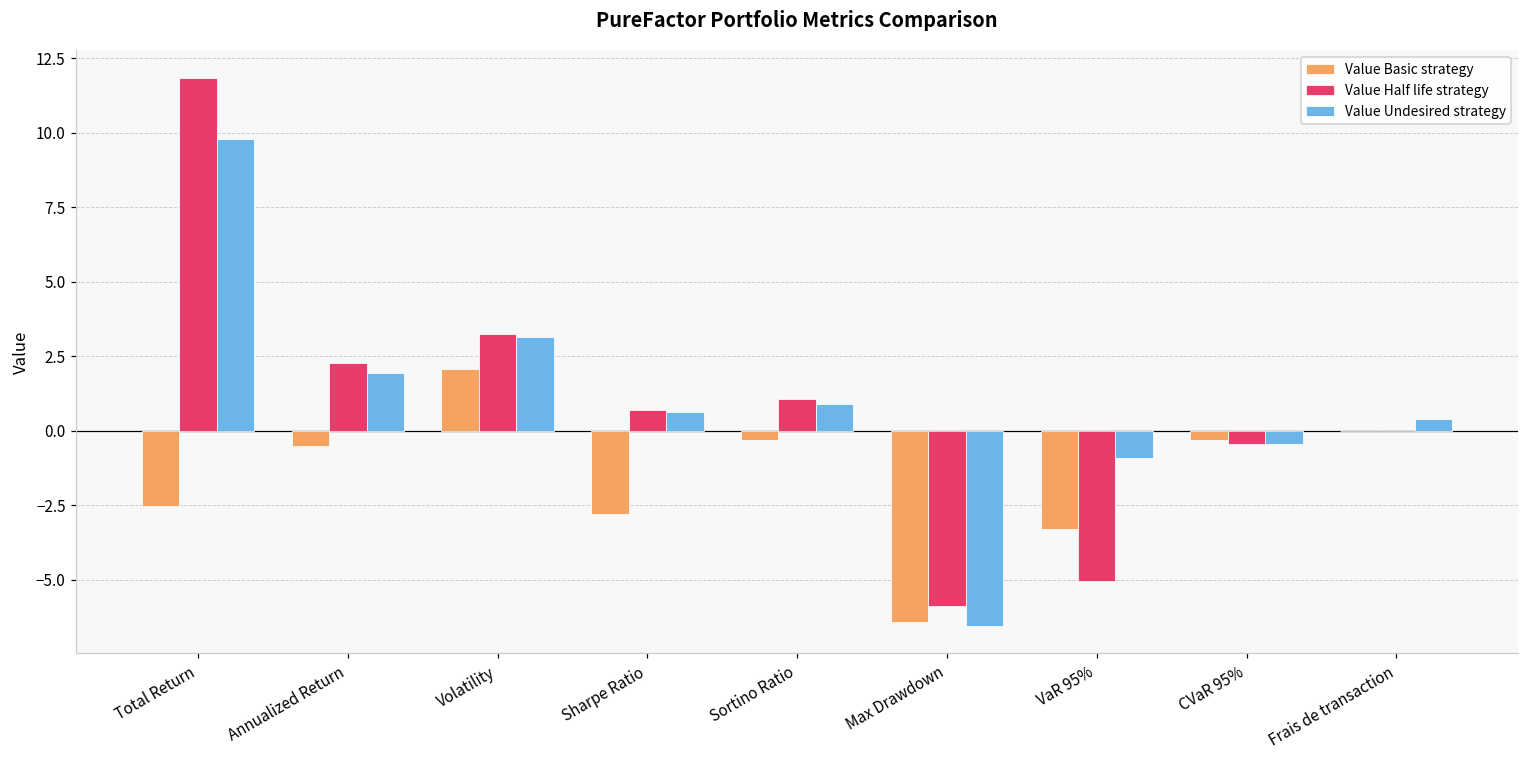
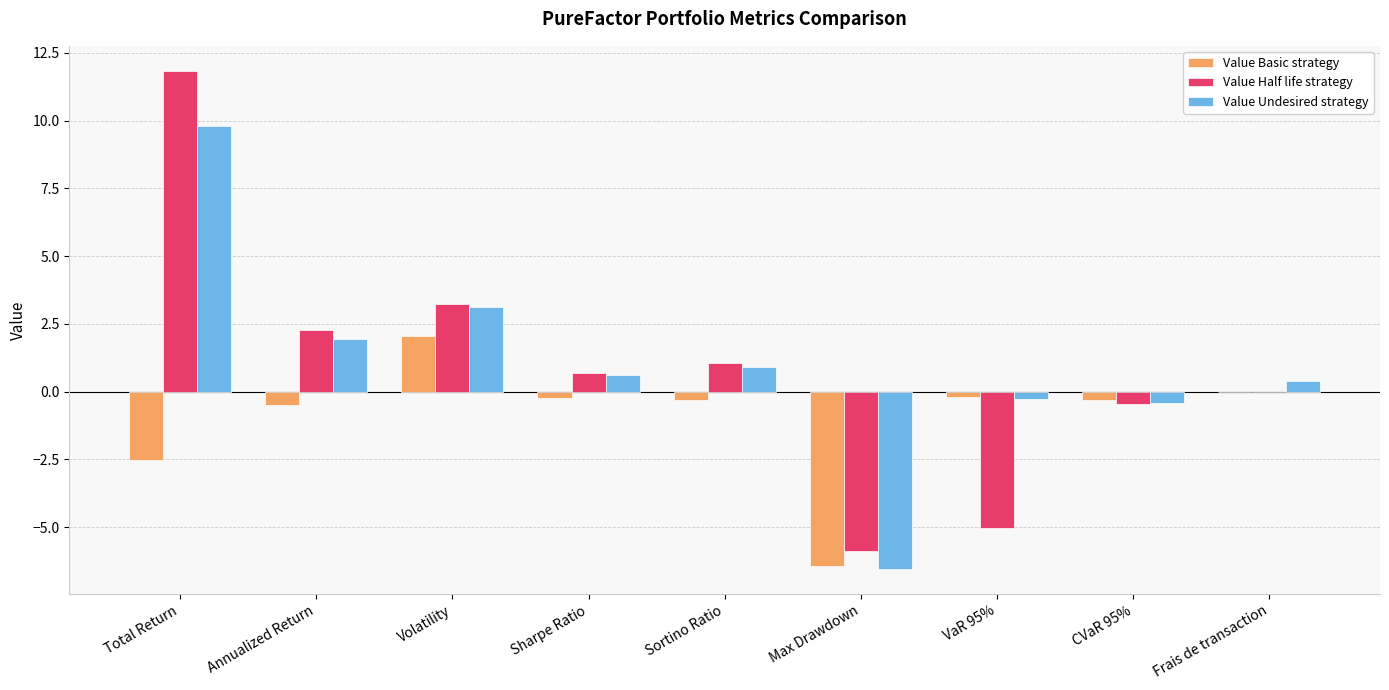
  {
    "Value Basic strategy": {
      "Total Return": -2.5,
      "Annualized Return": -0.5,
      "Volatility": 2.1,
-     "Sharpe Ratio": -2.8,
+     "Sharpe Ratio": -0.3,
      "Sortino Ratio": -0.3,
      "Max Drawdown": -6.4,
-     "VaR 95%": -3.3,
+     "VaR 95%": -0.2,
      "CVaR 95%": -0.3,
      "Frais de transaction": 0.0
    },
    "Value Half life strategy": {
      "Total Return": 11.8,
      "Annualized Return": 2.3,
      "Volatility": 3.2,
      "Sharpe Ratio": 0.7,
      "Sortino Ratio": 1.1,
      "Max Drawdown": -5.9,
      "VaR 95%": -5.0,
      "CVaR 95%": -0.4,
      "Frais de transaction": 0.0
    },
    "Value Undesired strategy": {
      "Total Return": 9.8,
      "Annualized Return": 2.0,
      "Volatility": 3.1,
      "Sharpe Ratio": 0.6,
      "Sortino Ratio": 0.9,
      "Max Drawdown": -6.6,
-     "VaR 95%": -0.9,
+     "VaR 95%": -0.3,
      "CVaR 95%": -0.4,
      "Frais de transaction": 0.4
    }
  }
